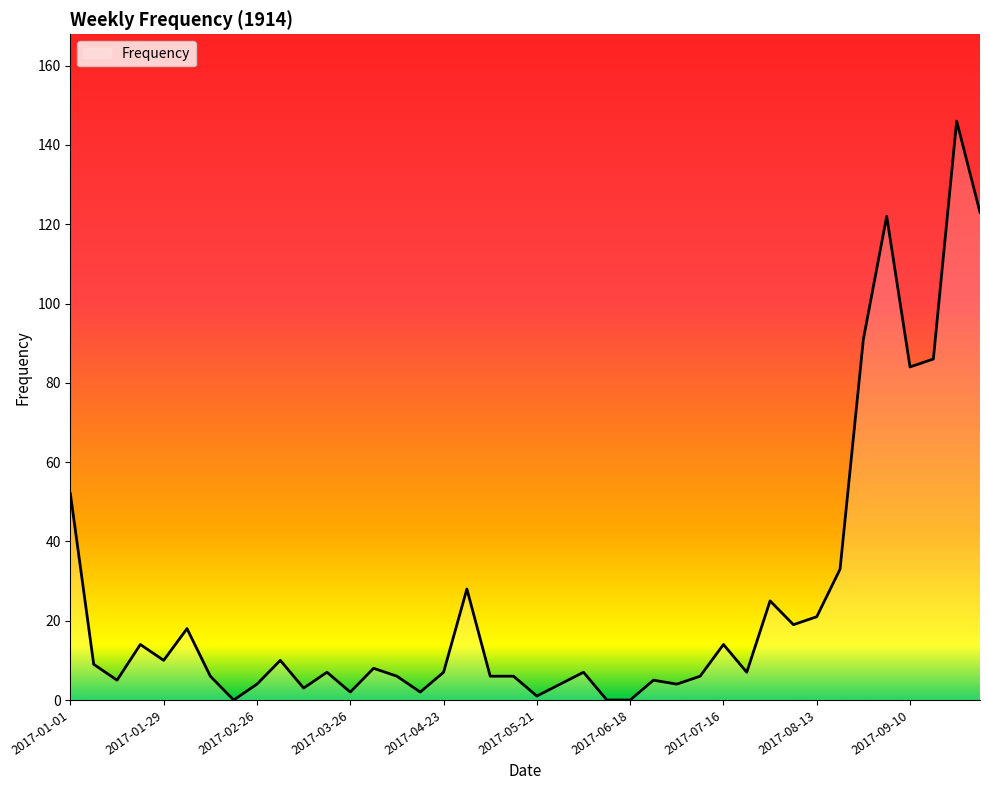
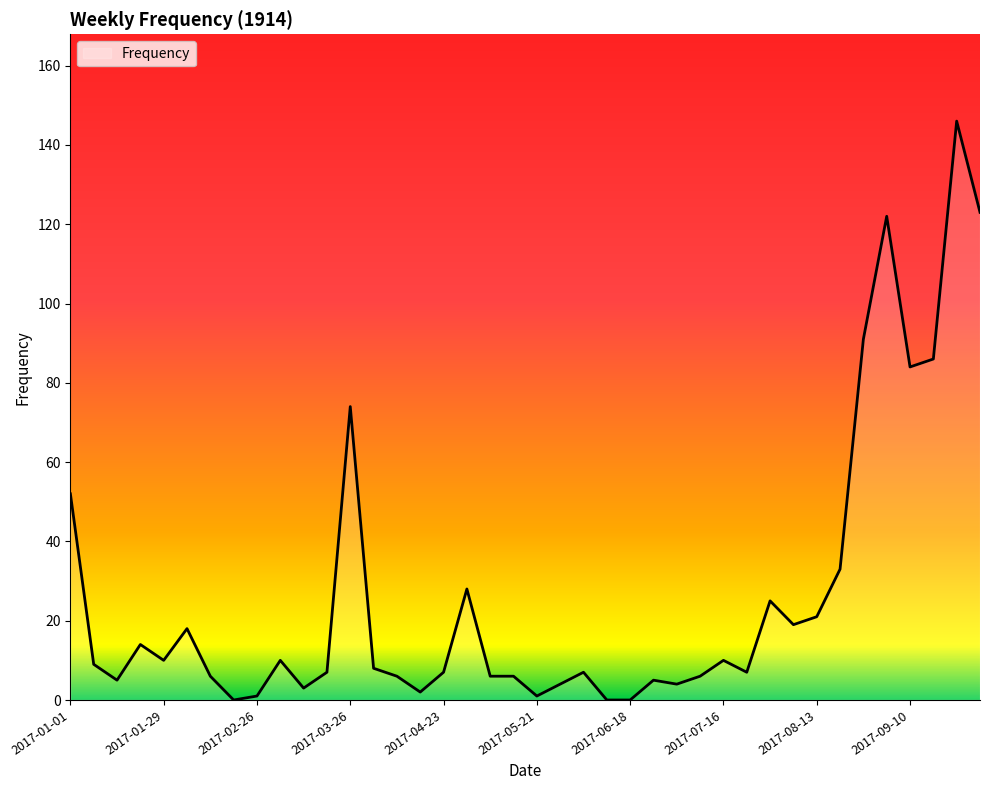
  {
    "2017-01-01": 52,
    "2017-01-29": 10,
-   "2017-02-26": 4,
-   "2017-03-26": 2,
+   "2017-02-26": 1,
+   "2017-03-26": 74,
    "2017-04-23": 7,
    "2017-05-21": 1,
    "2017-06-18": 0,
-   "2017-07-16": 14,
+   "2017-07-16": 10,
    "2017-08-13": 21,
    "2017-09-10": 84
  }
